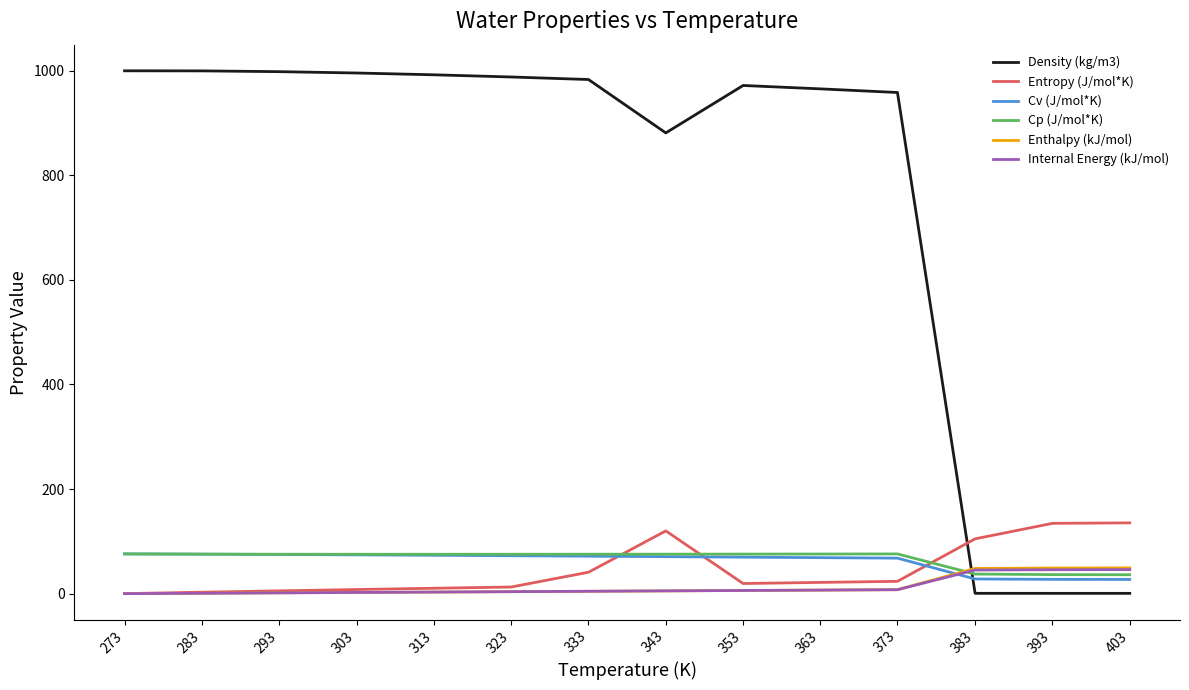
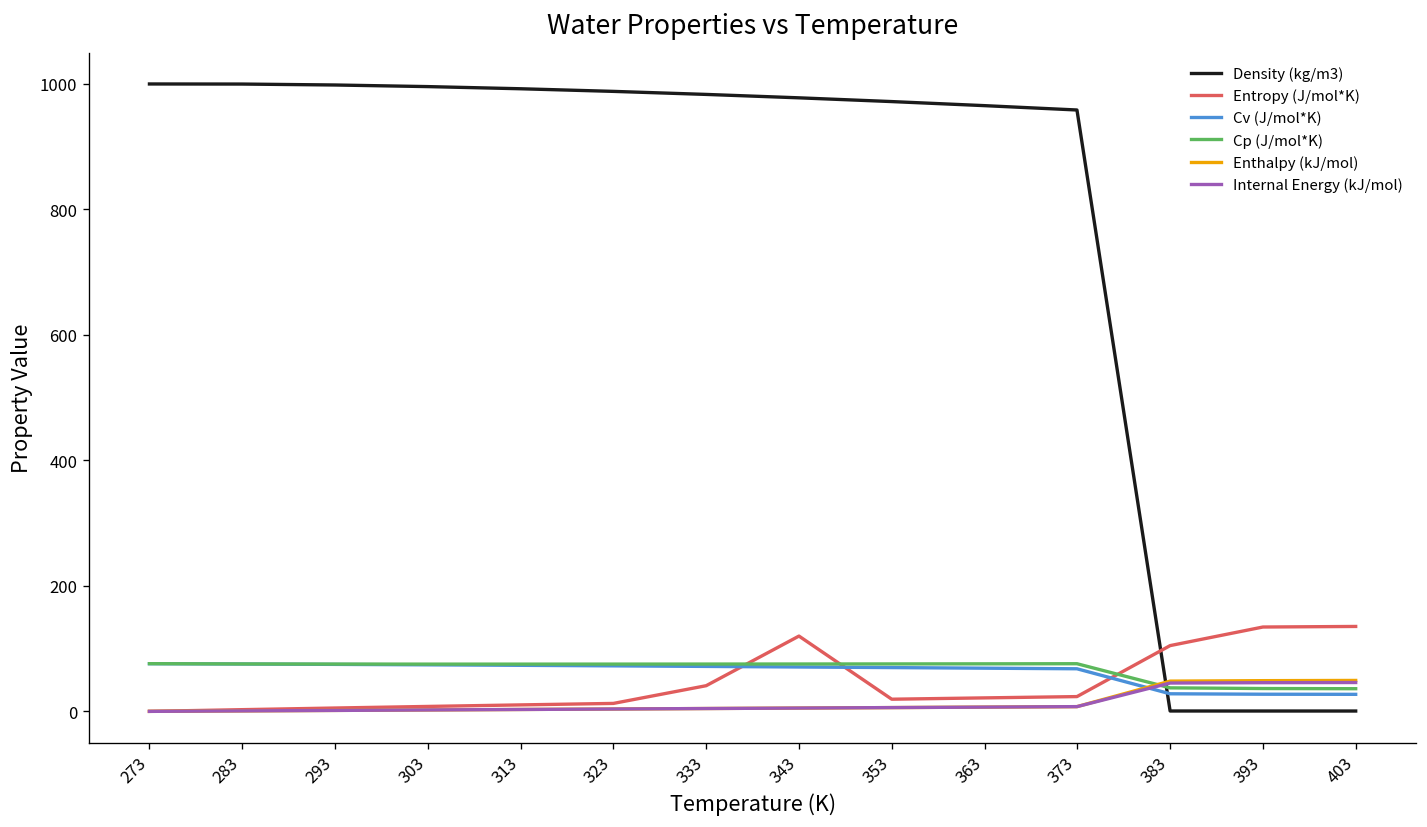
  {
    "Density (kg/m3)": {
      "273": 1000,
      "283": 1000,
      "293": 1000,
      "303": 1000,
      "313": 990,
      "323": 990,
      "333": 980,
-     "343": 880,
+     "343": 980,
      "353": 970,
      "363": 970,
      "373": 960,
      "383": 0,
      "393": 0,
      "403": 0
    },
    "Entropy (J/mol*K)": {
      "303": 10,
      "313": 10,
      "323": 10,
      "333": 40,
      "343": 120,
      "353": 20,
      "363": 20,
      "373": 20,
      "383": 100,
      "393": 130,
      "403": 140
    },
    "Cv (J/mol*K)": {
      "353": 70,
      "363": 70,
      "373": 70,
      "383": 30,
      "393": 30,
      "403": 30
    },
    "Cp (J/mol*K)": {
      "353": 80,
      "363": 80,
      "373": 80,
      "383": 40,
      "393": 40,
      "403": 40
    }
  }
